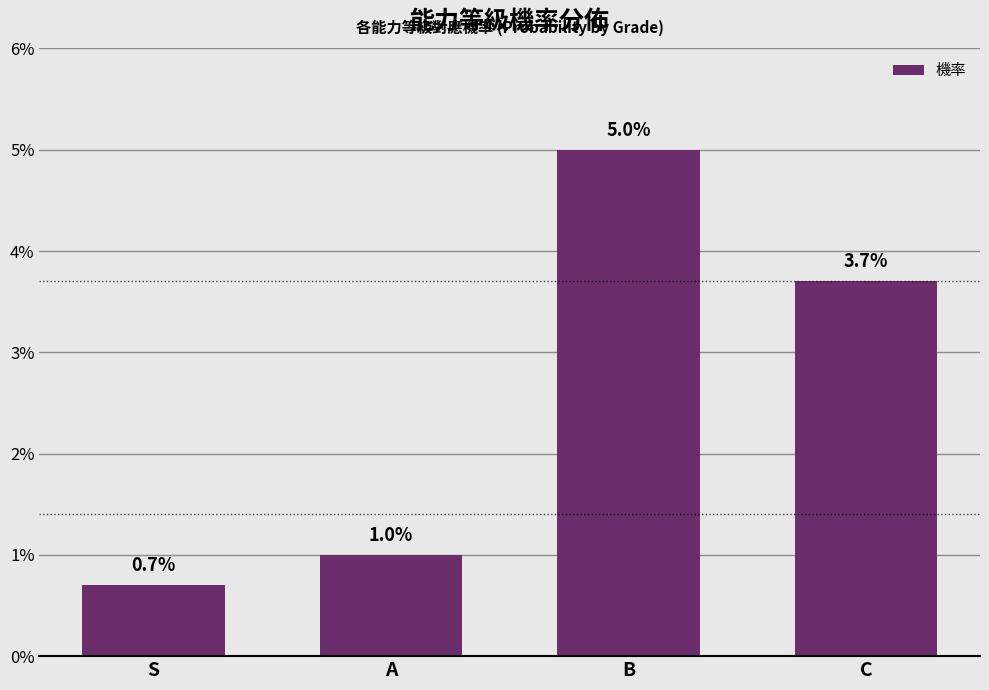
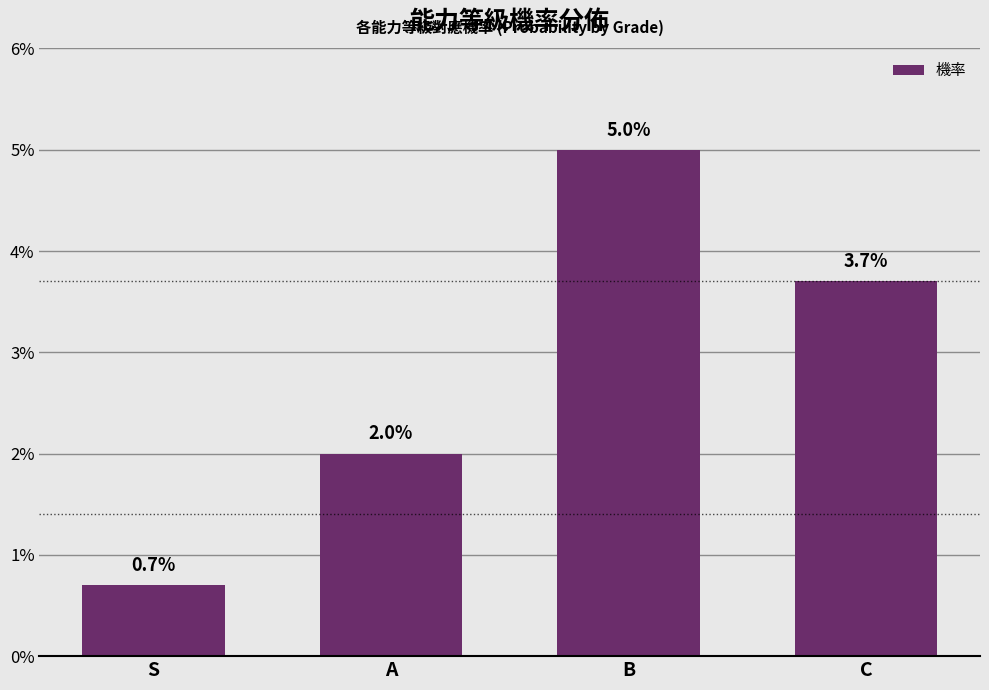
  {
    "S": "0.7%",
-   "A": "1.0%",
+   "A": "2.0%",
    "B": "5.0%",
    "C": "3.7%"
  }
